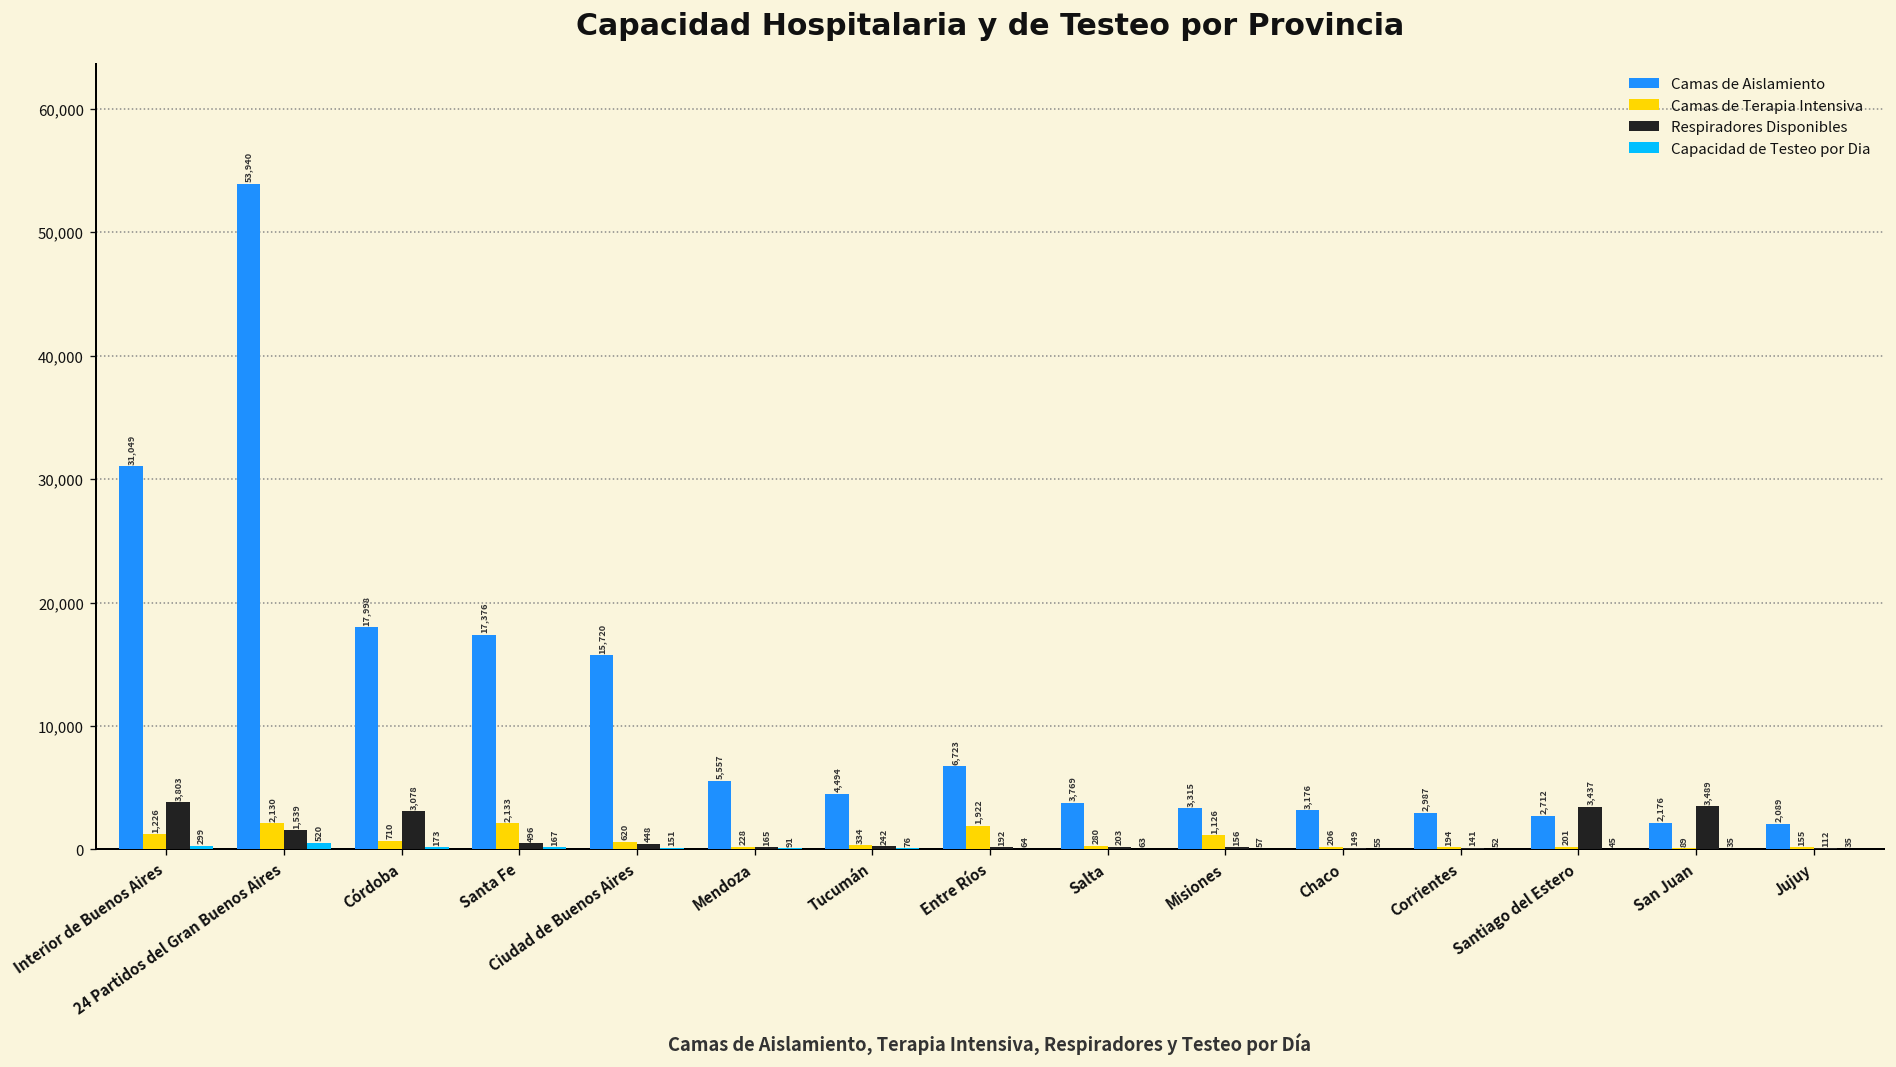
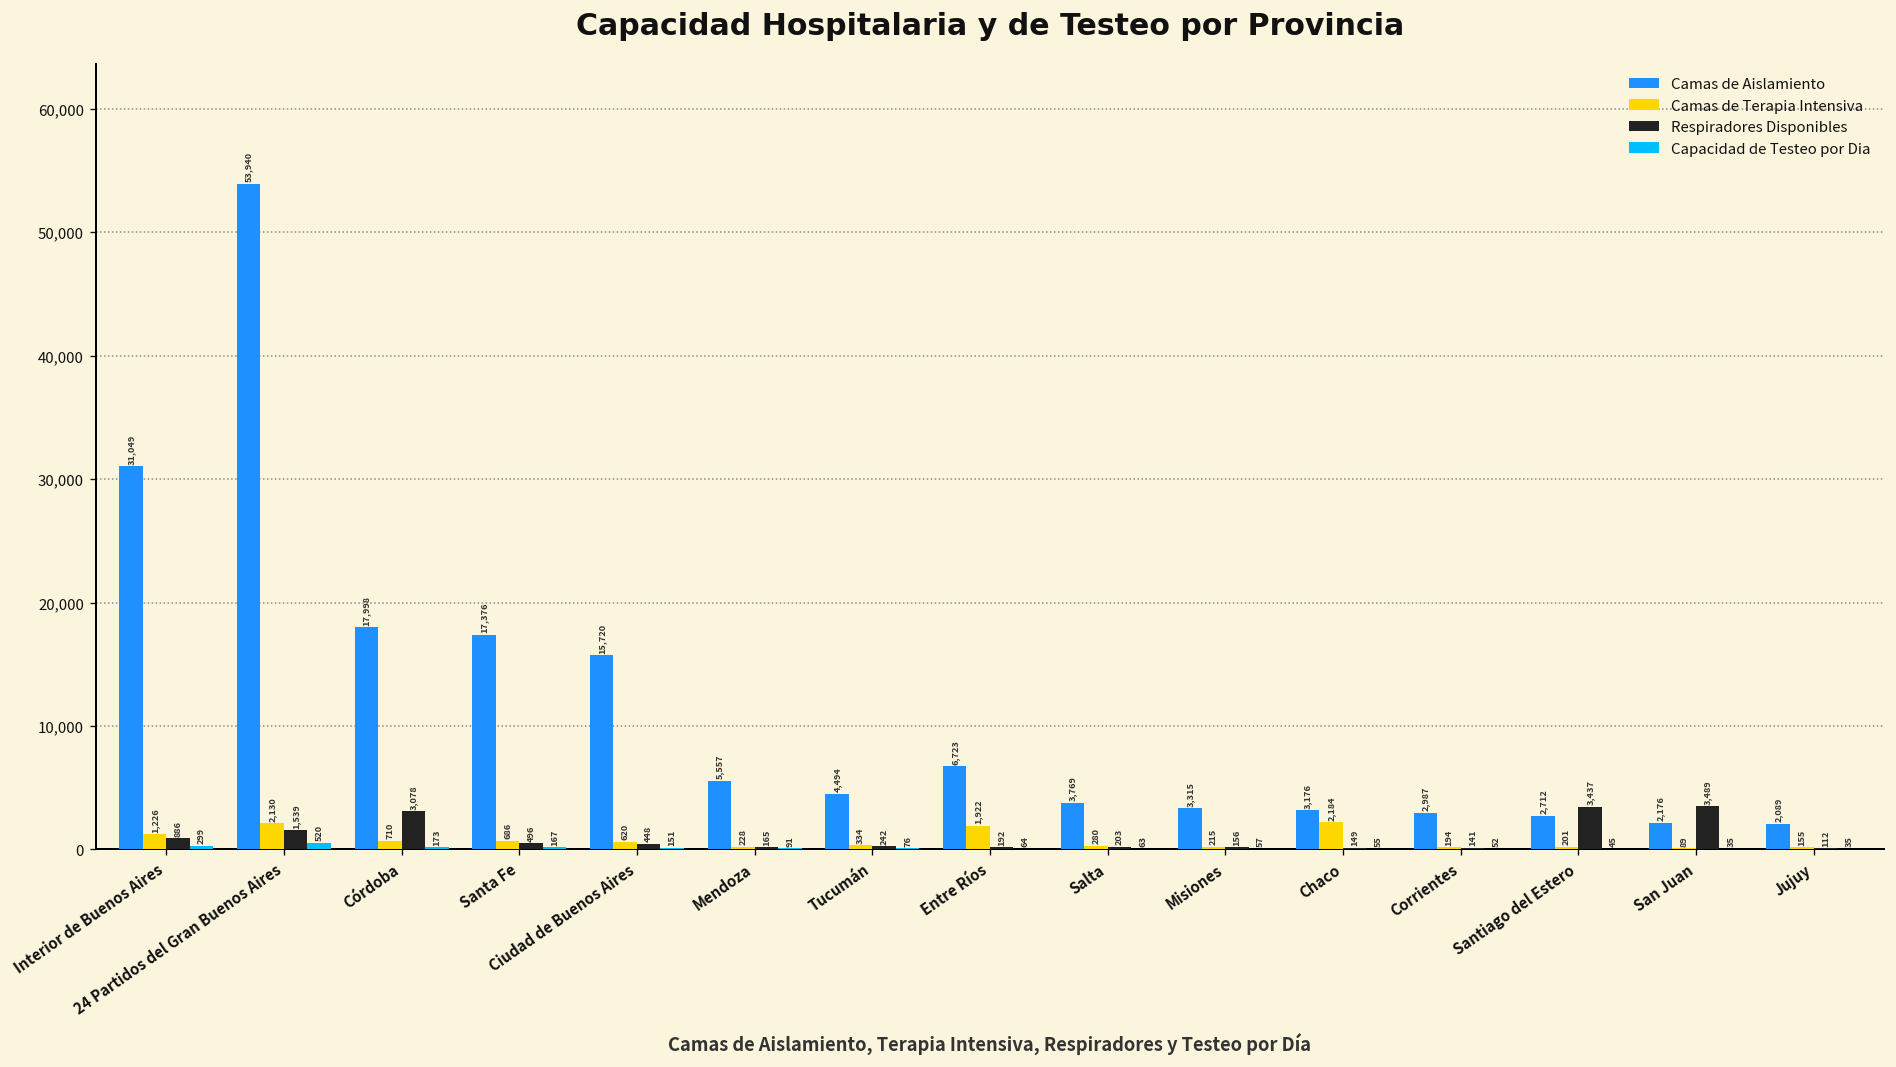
  {
    "Camas de Terapia Intensiva": {
      "Interior de Buenos Aires": "1,226",
      "24 Partidos del Gran Buenos Aires": "2,130",
      "Córdoba": "710",
-     "Santa Fe": "2,133",
+     "Santa Fe": "686",
      "Ciudad de Buenos Aires": "620",
      "Mendoza": "228",
      "Tucumán": "334",
      "Entre Ríos": "1,922",
      "Salta": "280",
-     "Misiones": "1,126",
-     "Chaco": "206",
+     "Misiones": "215",
+     "Chaco": "2,184",
      "Corrientes": "194",
      "Santiago del Estero": "201",
      "San Juan": "89",
      "Jujuy": "155"
    },
    "Respiradores Disponibles": {
-     "Interior de Buenos Aires": "3,803",
+     "Interior de Buenos Aires": "886",
      "24 Partidos del Gran Buenos Aires": "1,539",
      "Córdoba": "3,078",
      "Santa Fe": "496",
      "Ciudad de Buenos Aires": "448",
      "Mendoza": "165",
      "Tucumán": "242",
      "Entre Ríos": "192",
      "Salta": "203",
      "Misiones": "156",
      "Chaco": "149",
      "Corrientes": "141",
      "Santiago del Estero": "3,437",
      "San Juan": "3,489",
      "Jujuy": "112"
    }
  }
